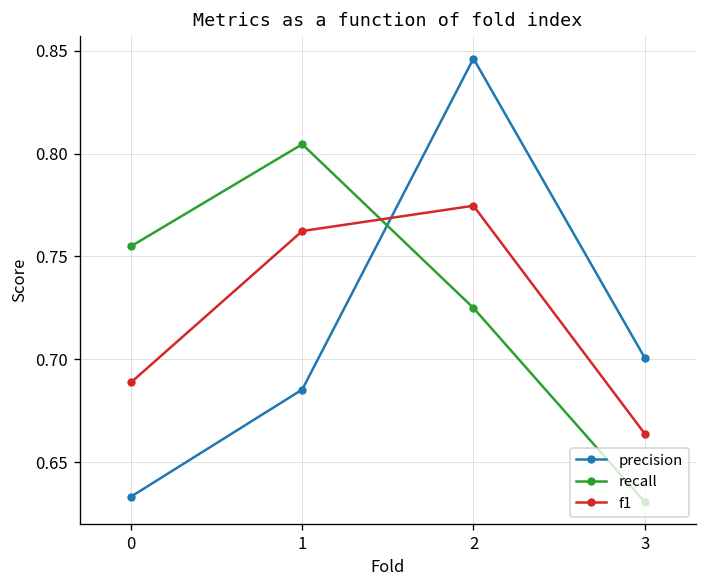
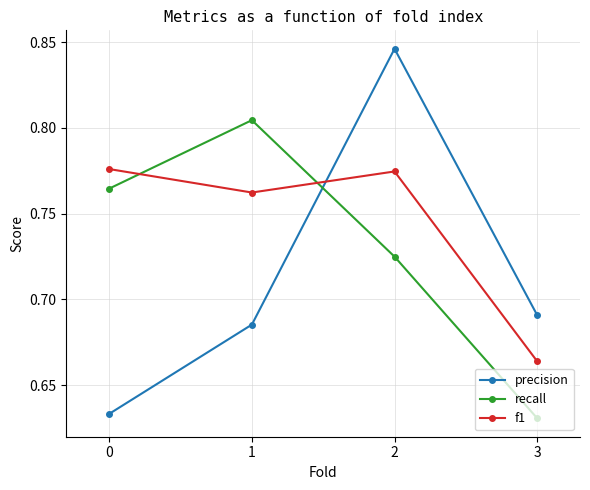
  {
    "precision": {
      "0": 0.633,
      "1": 0.685,
      "2": 0.846,
-     "3": 0.701
+     "3": 0.691
    },
    "recall": {
-     "0": 0.755,
+     "0": 0.765,
      "1": 0.805,
      "2": 0.725
    },
    "f1": {
-     "0": 0.689,
+     "0": 0.776,
      "1": 0.762,
      "2": 0.775,
      "3": 0.664
    }
  }
